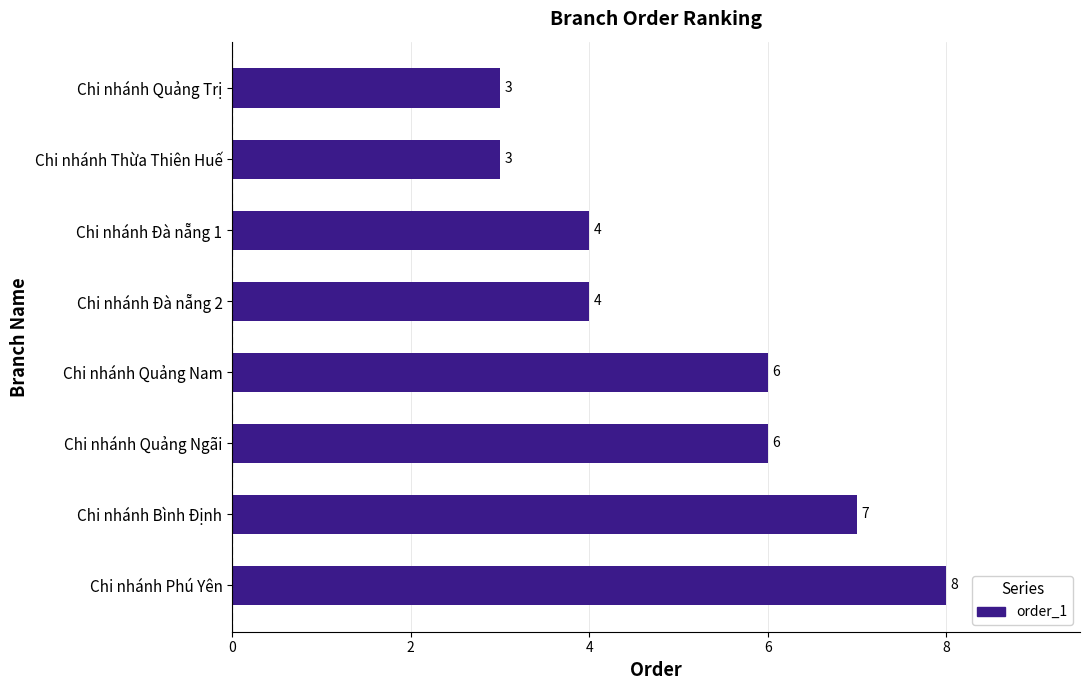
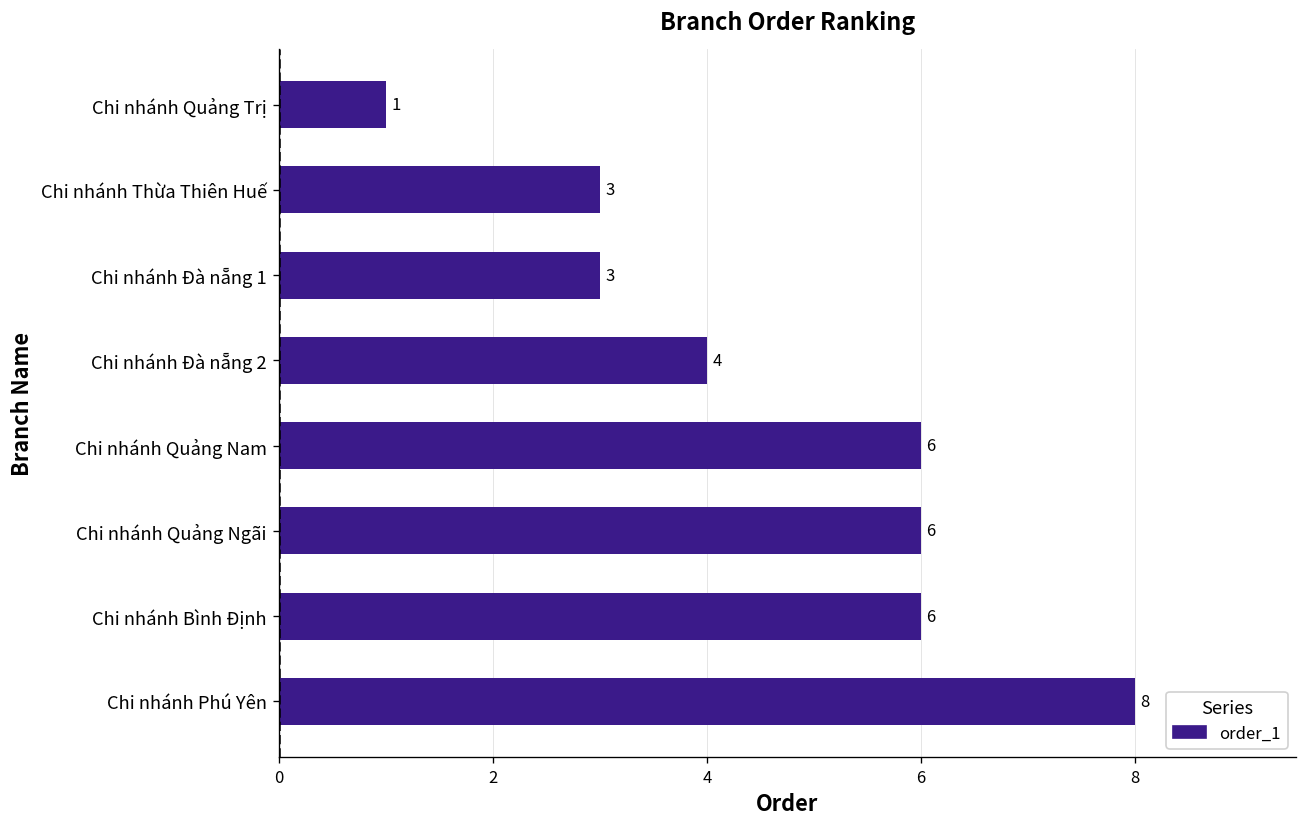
  {
-   "Chi nhánh Quảng Trị": 3,
+   "Chi nhánh Quảng Trị": 1,
    "Chi nhánh Thừa Thiên Huế": 3,
-   "Chi nhánh Đà nẵng 1": 4,
+   "Chi nhánh Đà nẵng 1": 3,
    "Chi nhánh Đà nẵng 2": 4,
    "Chi nhánh Quảng Nam": 6,
    "Chi nhánh Quảng Ngãi": 6,
-   "Chi nhánh Bình Định": 7,
+   "Chi nhánh Bình Định": 6,
    "Chi nhánh Phú Yên": 8
  }
